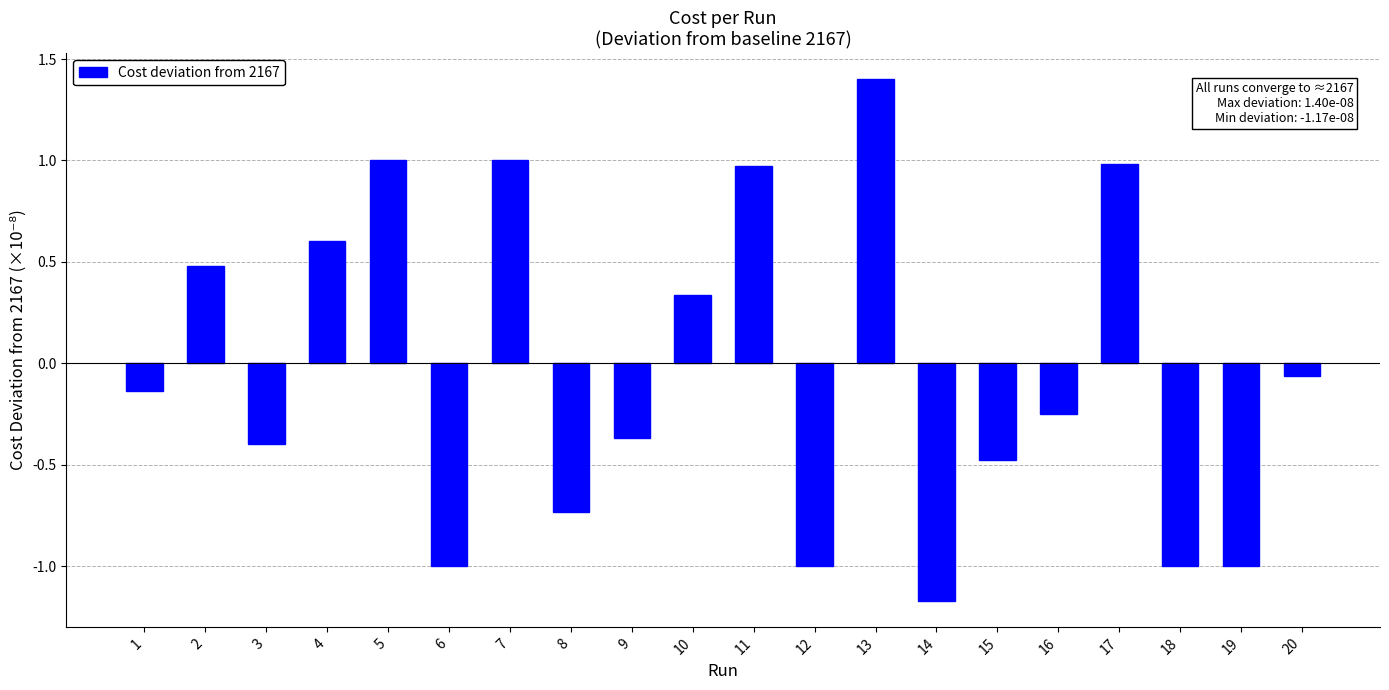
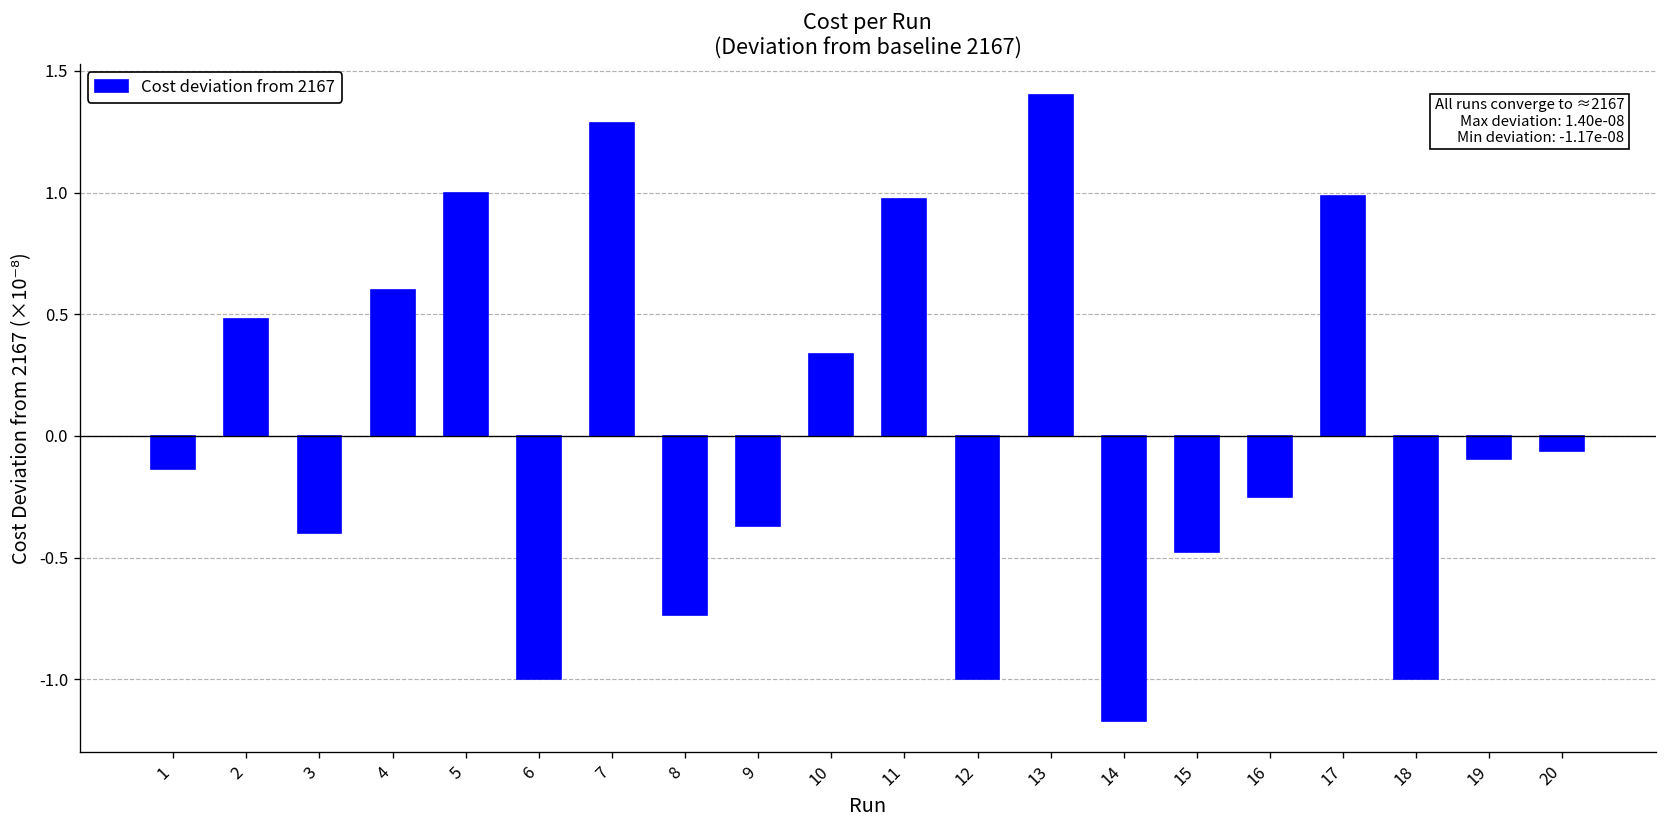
  {
    "1": -0.14,
    "2": 0.48,
    "3": -0.40,
    "4": 0.60,
    "5": 1.00,
    "6": -1.00,
-   "7": 1.00,
+   "7": 1.29,
    "8": -0.74,
    "9": -0.37,
    "10": 0.34,
    "11": 0.97,
    "12": -1.00,
    "13": 1.40,
    "14": -1.17,
    "15": -0.48,
    "16": -0.25,
    "17": 0.98,
    "18": -1.00,
-   "19": -1.00,
+   "19": -0.09,
    "20": -0.06
  }
